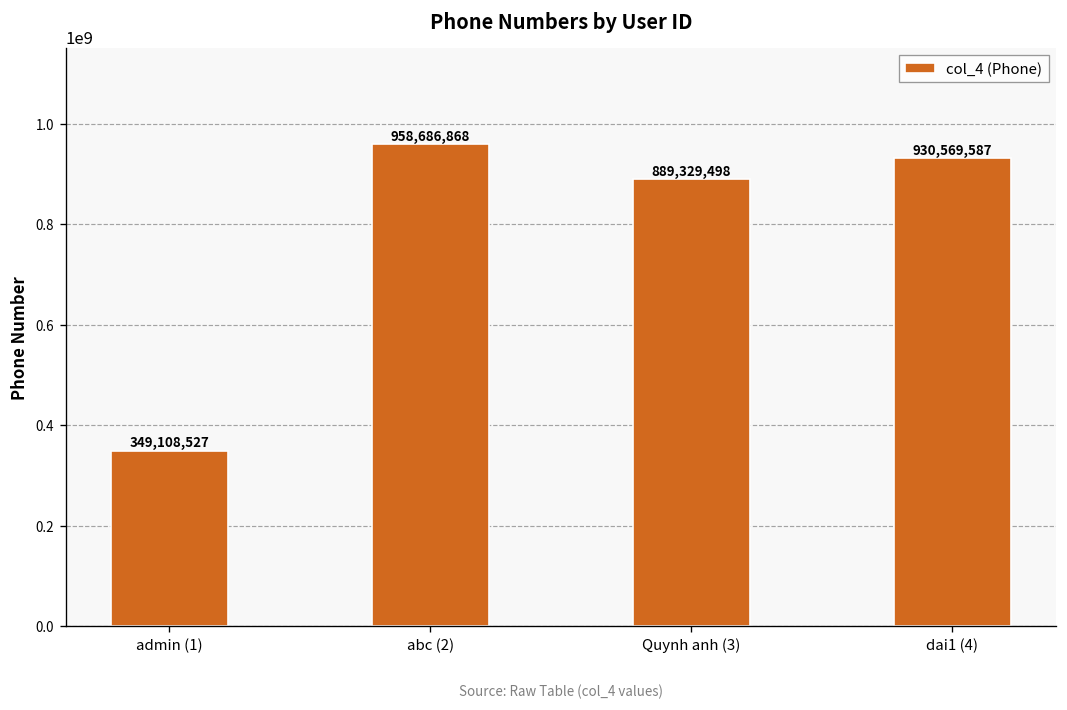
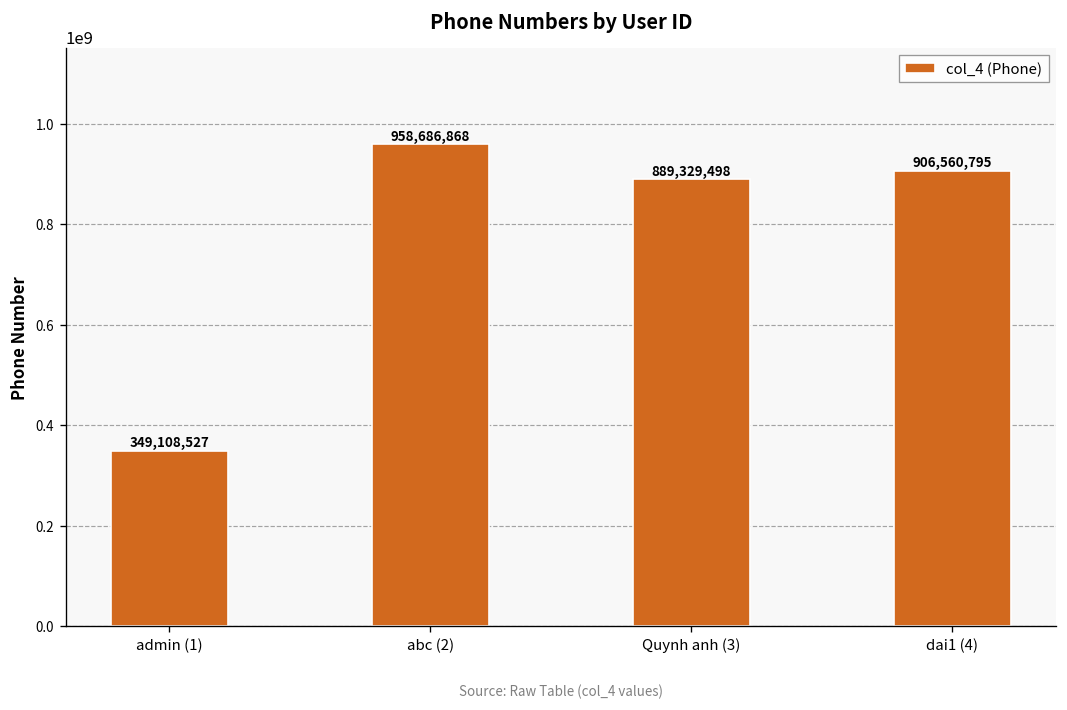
  {
    "admin (1)": "349,108,527",
    "abc (2)": "958,686,868",
    "Quynh anh (3)": "889,329,498",
-   "dai1 (4)": "930,569,587"
+   "dai1 (4)": "906,560,795"
  }
